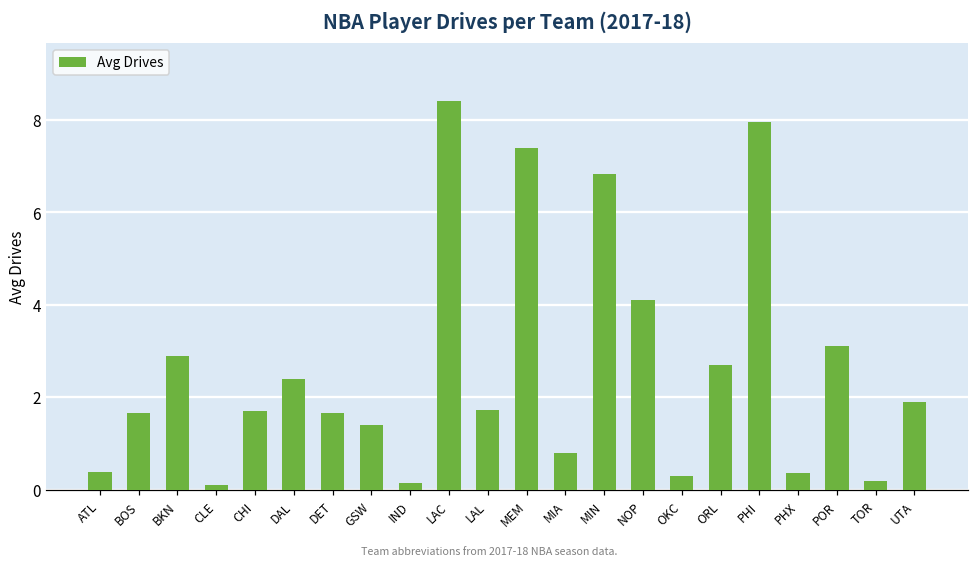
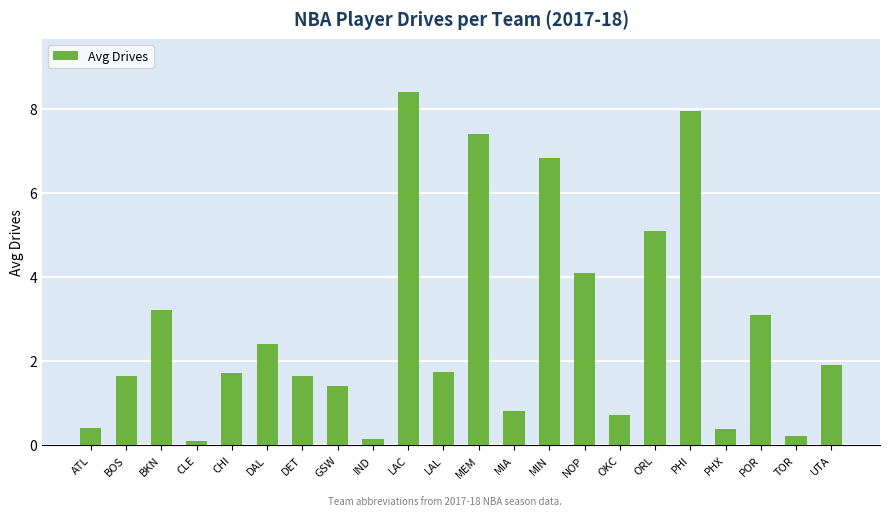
  {
    "ATL": 0.4,
    "BOS": 1.7,
-   "BKN": 2.9,
+   "BKN": 3.2,
    "CLE": 0.1,
    "CHI": 1.7,
    "DAL": 2.4,
    "DET": 1.7,
    "GSW": 1.4,
    "IND": 0.2,
    "LAC": 8.4,
    "LAL": 1.7,
    "MEM": 7.4,
    "MIA": 0.8,
    "MIN": 6.8,
    "NOP": 4.1,
-   "OKC": 0.3,
-   "ORL": 2.7,
+   "OKC": 0.7,
+   "ORL": 5.1,
    "PHI": 8.0,
    "PHX": 0.4,
    "POR": 3.1,
    "TOR": 0.2,
    "UTA": 1.9
  }
